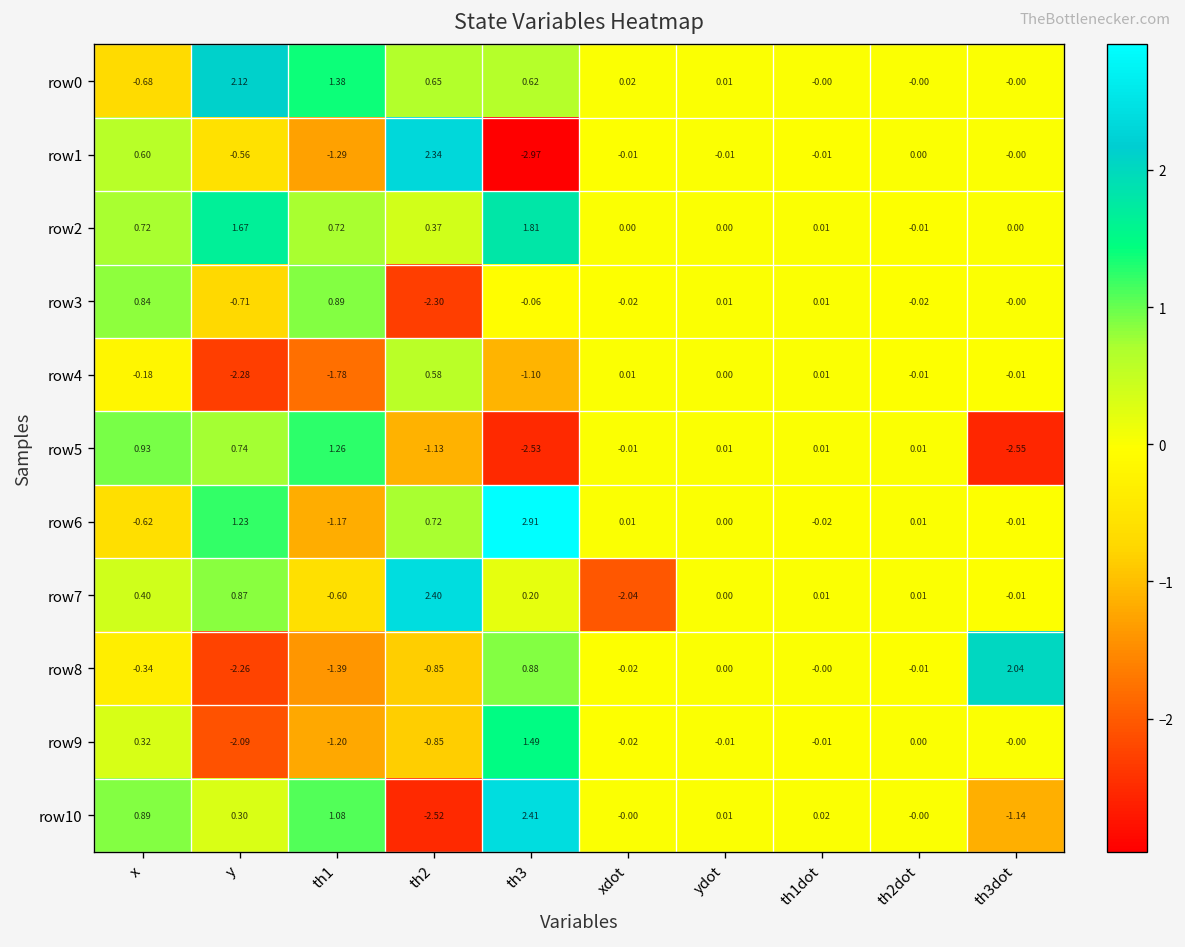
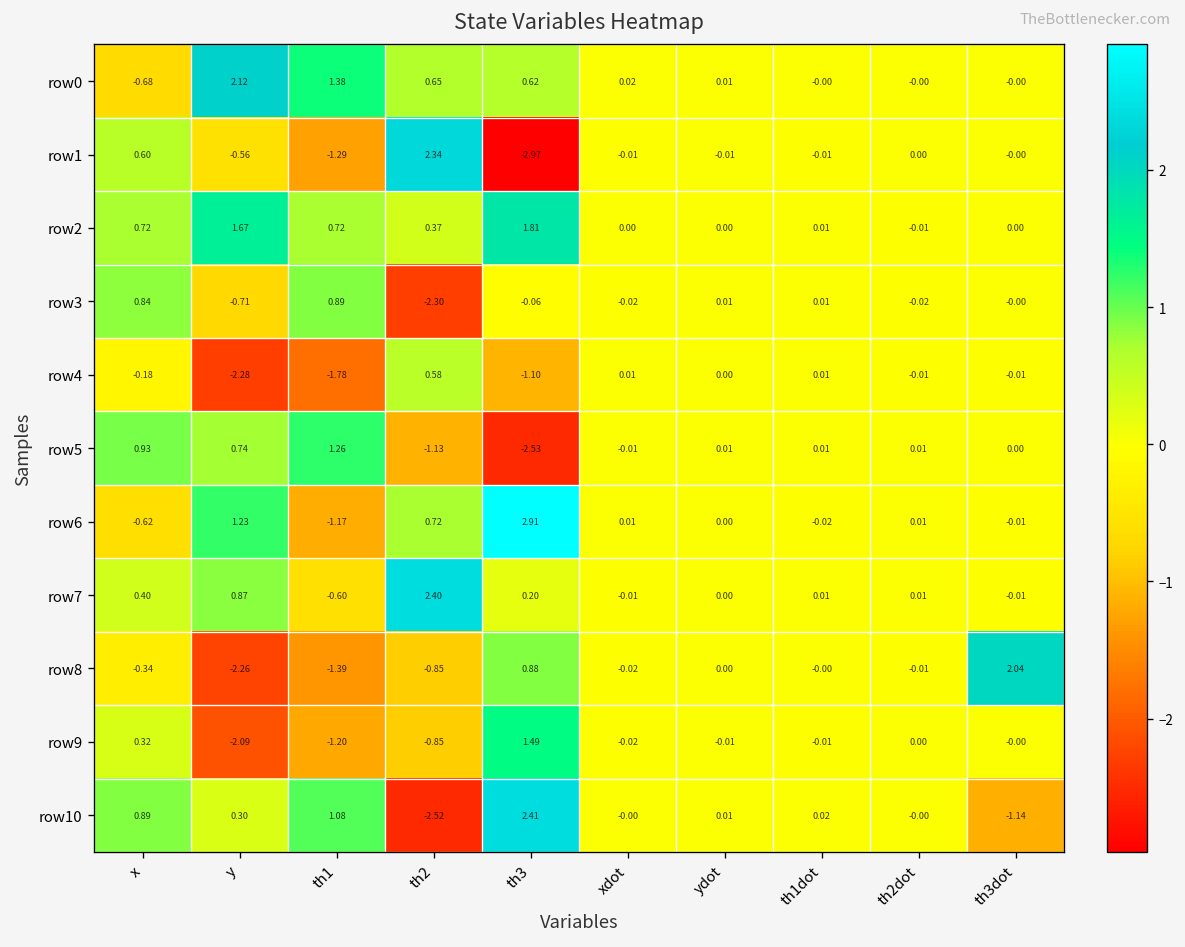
  {
    "row0": {
      "x": -0.68,
      "y": 2.12,
      "th1": 1.38,
      "th2": 0.65,
      "th3": 0.62,
      "xdot": 0.02,
      "ydot": 0.01,
      "th1dot": -0.00,
      "th2dot": -0.00,
      "th3dot": -0.00
    },
    "row1": {
      "x": 0.60,
      "y": -0.56,
      "th1": -1.29,
      "th2": 2.34,
      "th3": -2.97,
      "xdot": -0.01,
      "ydot": -0.01,
      "th1dot": -0.01,
      "th2dot": 0.00,
      "th3dot": -0.00
    },
    "row2": {
      "x": 0.72,
      "y": 1.67,
      "th1": 0.72,
      "th2": 0.37,
      "th3": 1.81,
      "xdot": 0.00,
      "ydot": 0.00,
      "th1dot": 0.01,
      "th2dot": -0.01,
      "th3dot": 0.00
    },
    "row3": {
      "x": 0.84,
      "y": -0.71,
      "th1": 0.89,
      "th2": -2.30,
      "th3": -0.06,
      "xdot": -0.02,
      "ydot": 0.01,
      "th1dot": 0.01,
      "th2dot": -0.02,
      "th3dot": -0.00
    },
    "row4": {
      "x": -0.18,
      "y": -2.28,
      "th1": -1.78,
      "th2": 0.58,
      "th3": -1.10,
      "xdot": 0.01,
      "ydot": 0.00,
      "th1dot": 0.01,
      "th2dot": -0.01,
      "th3dot": -0.01
    },
    "row5": {
      "x": 0.93,
      "y": 0.74,
      "th1": 1.26,
      "th2": -1.13,
      "th3": -2.53,
      "xdot": -0.01,
      "ydot": 0.01,
      "th1dot": 0.01,
      "th2dot": 0.01,
-     "th3dot": -2.55
+     "th3dot": 0.00
    },
    "row6": {
      "x": -0.62,
      "y": 1.23,
      "th1": -1.17,
      "th2": 0.72,
      "th3": 2.91,
      "xdot": 0.01,
      "ydot": 0.00,
      "th1dot": -0.02,
      "th2dot": 0.01,
      "th3dot": -0.01
    },
    "row7": {
      "x": 0.40,
      "y": 0.87,
      "th1": -0.60,
      "th2": 2.40,
      "th3": 0.20,
-     "xdot": -2.04,
+     "xdot": -0.01,
      "ydot": 0.00,
      "th1dot": 0.01,
      "th2dot": 0.01,
      "th3dot": -0.01
    },
    "row8": {
      "x": -0.34,
      "y": -2.26,
      "th1": -1.39,
      "th2": -0.85,
      "th3": 0.88,
      "xdot": -0.02,
      "ydot": 0.00,
      "th1dot": -0.00,
      "th2dot": -0.01,
      "th3dot": 2.04
    },
    "row9": {
      "x": 0.32,
      "y": -2.09,
      "th1": -1.20,
      "th2": -0.85,
      "th3": 1.49,
      "xdot": -0.02,
      "ydot": -0.01,
      "th1dot": -0.01,
      "th2dot": 0.00,
      "th3dot": -0.00
    },
    "row10": {
      "x": 0.89,
      "y": 0.30,
      "th1": 1.08,
      "th2": -2.52,
      "th3": 2.41,
      "xdot": -0.00,
      "ydot": 0.01,
      "th1dot": 0.02,
      "th2dot": -0.00,
      "th3dot": -1.14
    }
  }
